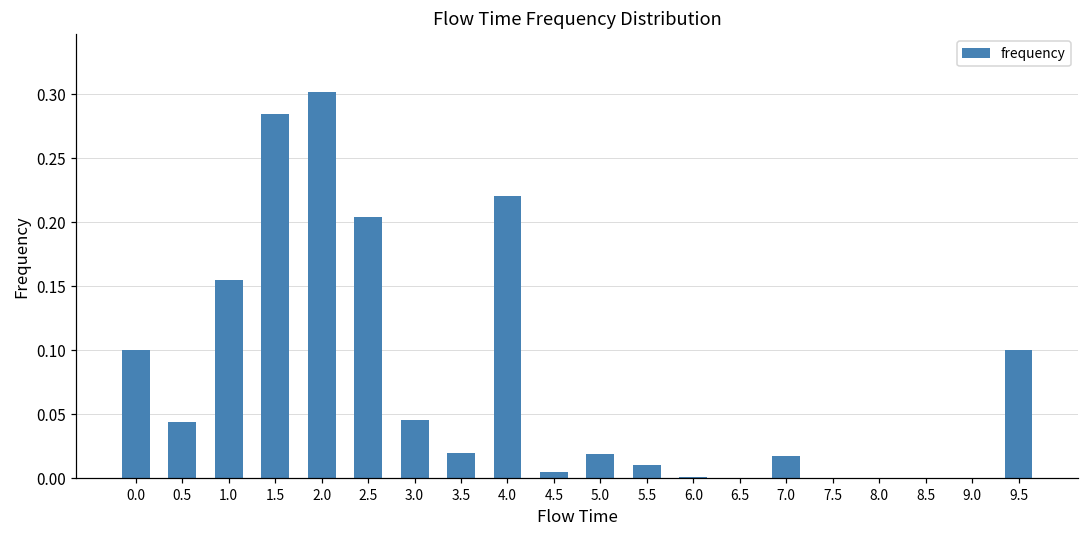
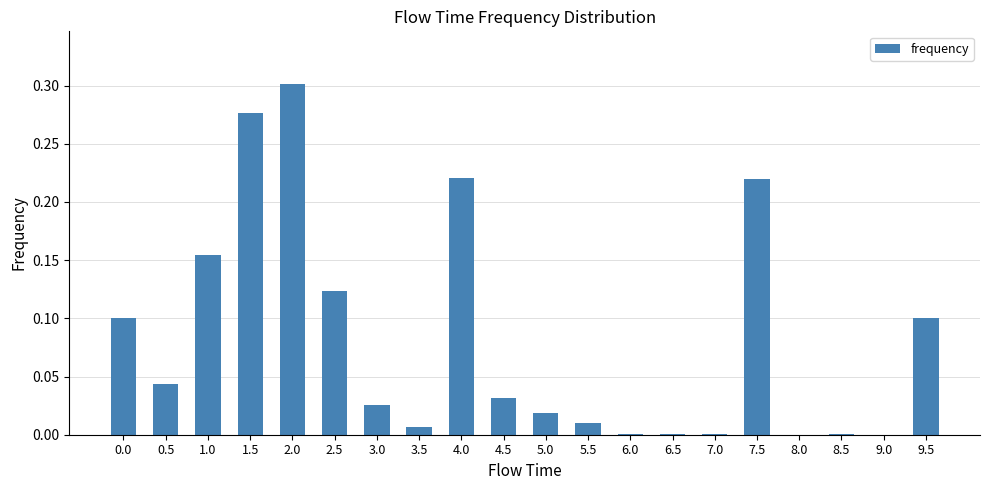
  {
    "0.0": 0.100,
    "0.5": 0.044,
    "1.0": 0.155,
-   "1.5": 0.285,
+   "1.5": 0.276,
    "2.0": 0.301,
-   "2.5": 0.204,
-   "3.0": 0.045,
-   "3.5": 0.020,
+   "2.5": 0.123,
+   "3.0": 0.026,
+   "3.5": 0.007,
    "4.0": 0.220,
-   "4.5": 0.005,
+   "4.5": 0.031,
    "5.0": 0.019,
    "5.5": 0.010,
-   "7.0": 0.017,
-   "7.5": 0.000,
+   "7.0": 0.000,
+   "7.5": 0.220,
    "9.5": 0.100
  }
